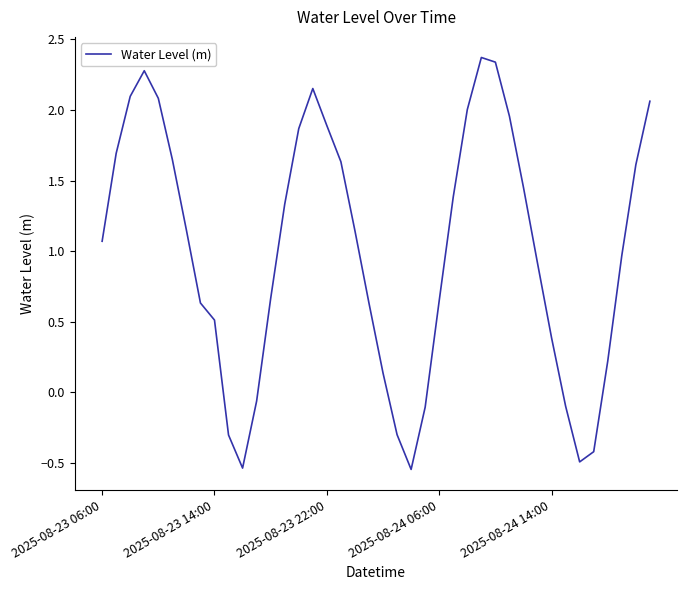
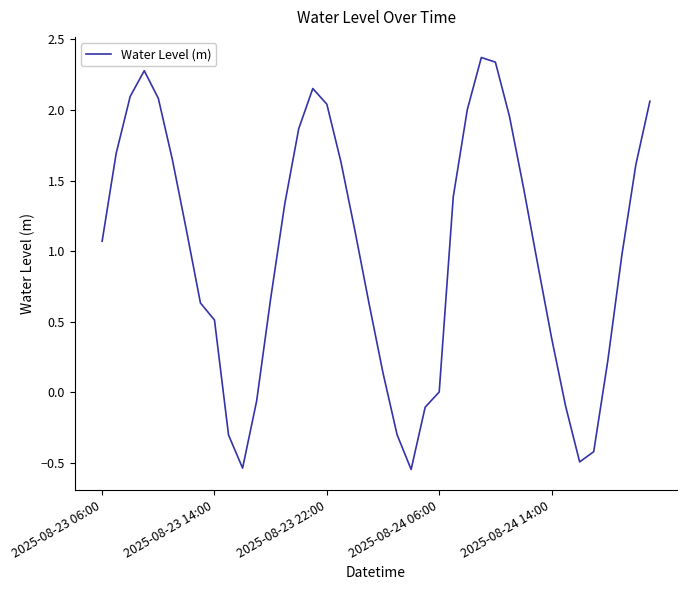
  {
    "2025-08-23 06:00": 1.07,
    "2025-08-23 14:00": 0.51,
-   "2025-08-23 22:00": 1.89,
-   "2025-08-24 06:00": 0.65,
+   "2025-08-23 22:00": 2.04,
+   "2025-08-24 06:00": 0.00,
    "2025-08-24 14:00": 0.39
  }
